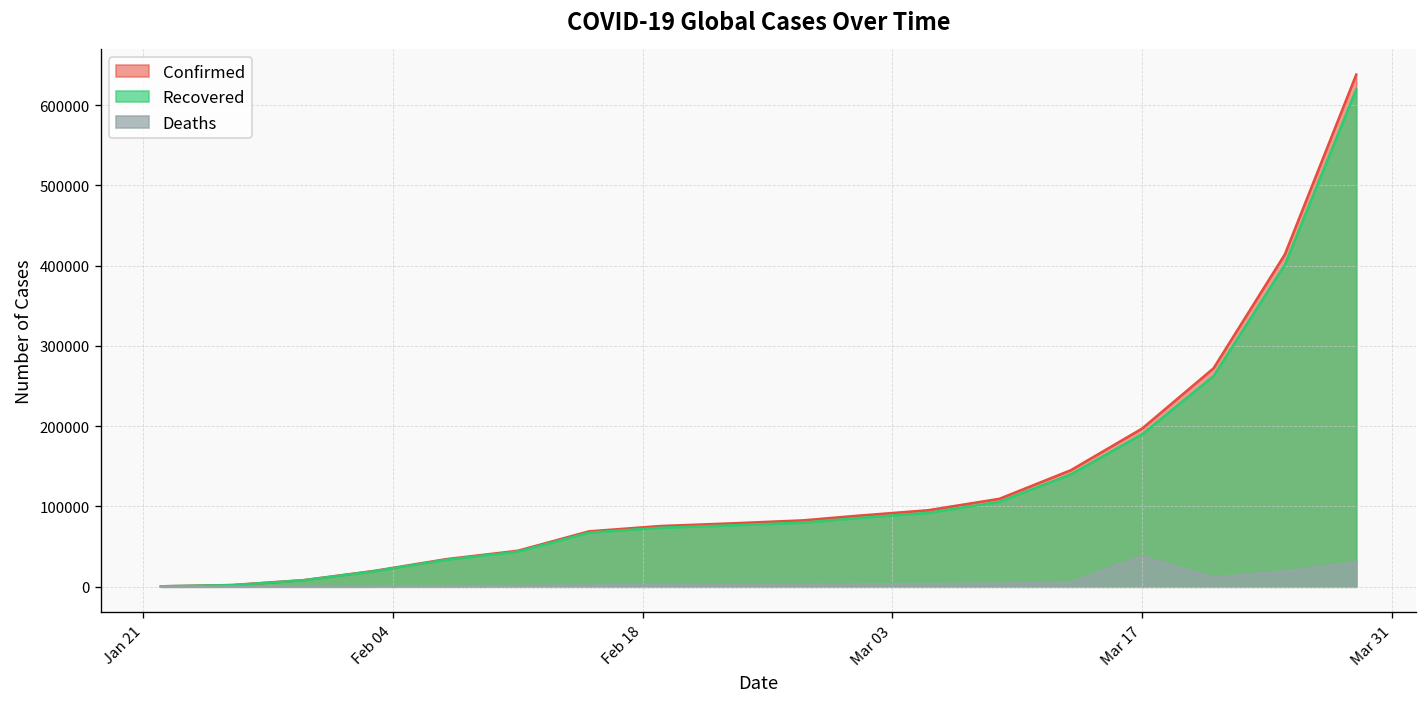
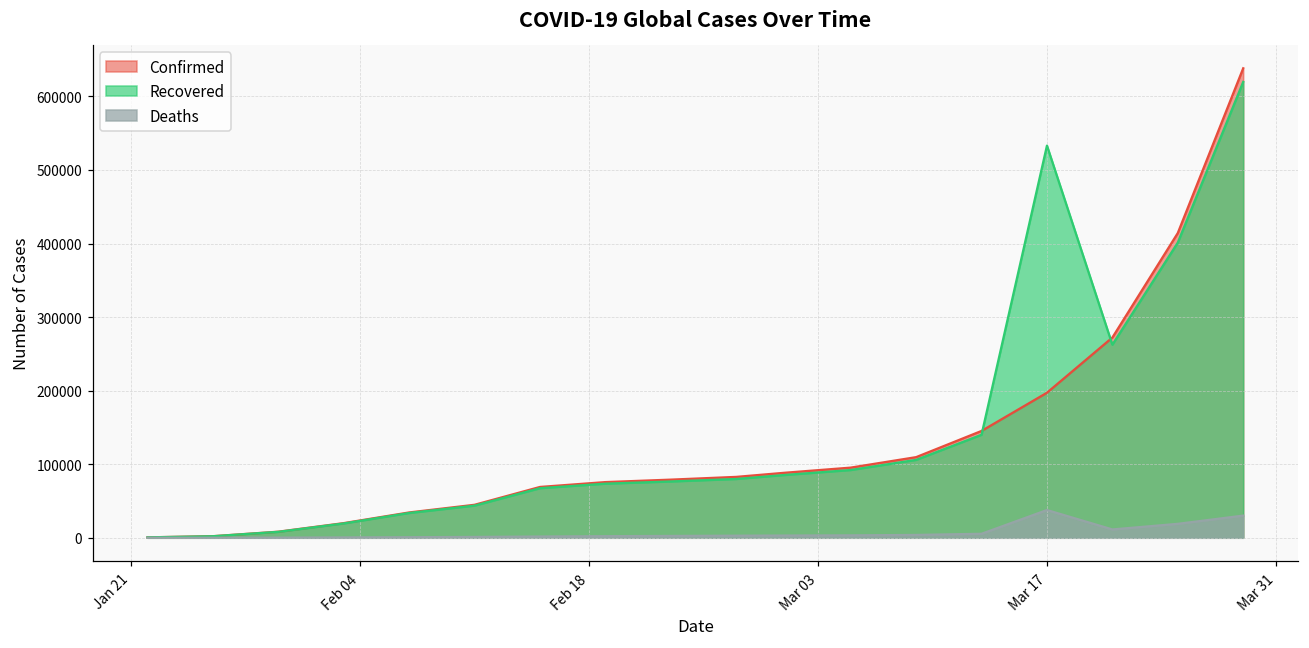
  {
    "Confirmed": {
      "Mar 17": 200000
    },
    "Recovered": {
-     "Mar 17": 190000
+     "Mar 17": 530000
    },
    "Deaths": {
      "Mar 17": 40000
    }
  }
